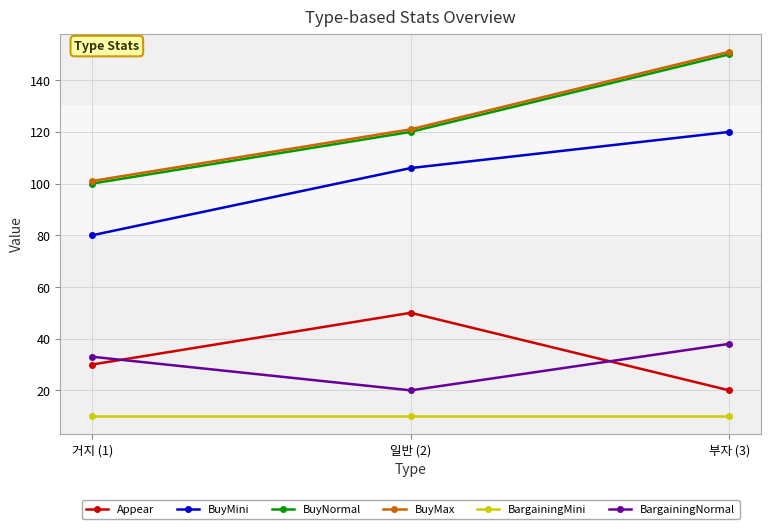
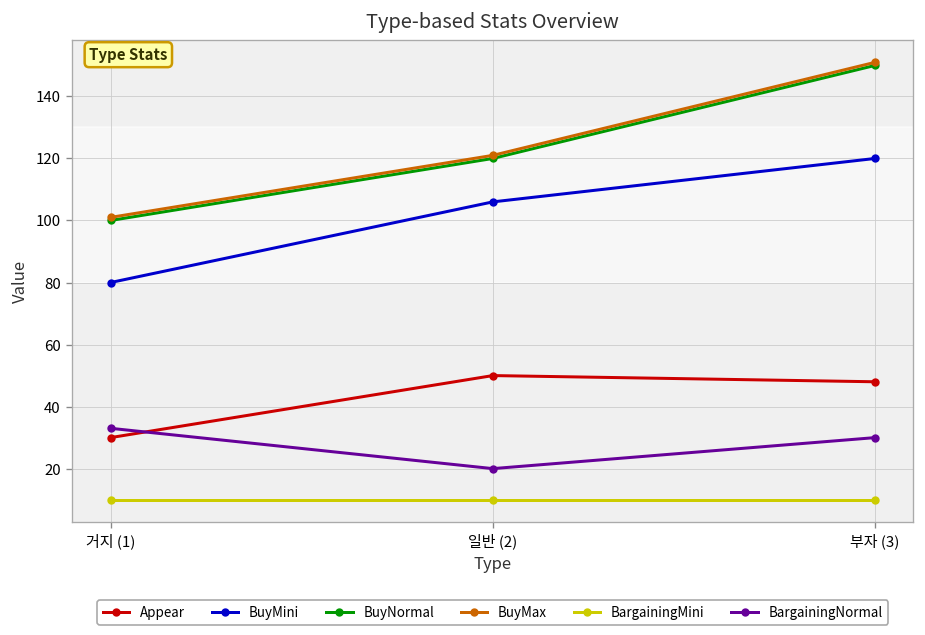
  {
    "Appear": {
      "거지 (1)": 30,
      "일반 (2)": 50,
-     "부자 (3)": 20
+     "부자 (3)": 48
    },
    "BuyMini": {
      "거지 (1)": 80,
      "일반 (2)": 106,
      "부자 (3)": 120
    },
    "BuyNormal": {
      "거지 (1)": 100,
      "일반 (2)": 120,
      "부자 (3)": 150
    },
    "BuyMax": {
      "거지 (1)": 101,
      "일반 (2)": 121,
      "부자 (3)": 151
    },
    "BargainingMini": {
      "거지 (1)": 10,
      "일반 (2)": 10,
      "부자 (3)": 10
    },
    "BargainingNormal": {
      "거지 (1)": 33,
      "일반 (2)": 20,
-     "부자 (3)": 38
+     "부자 (3)": 30
    }
  }
